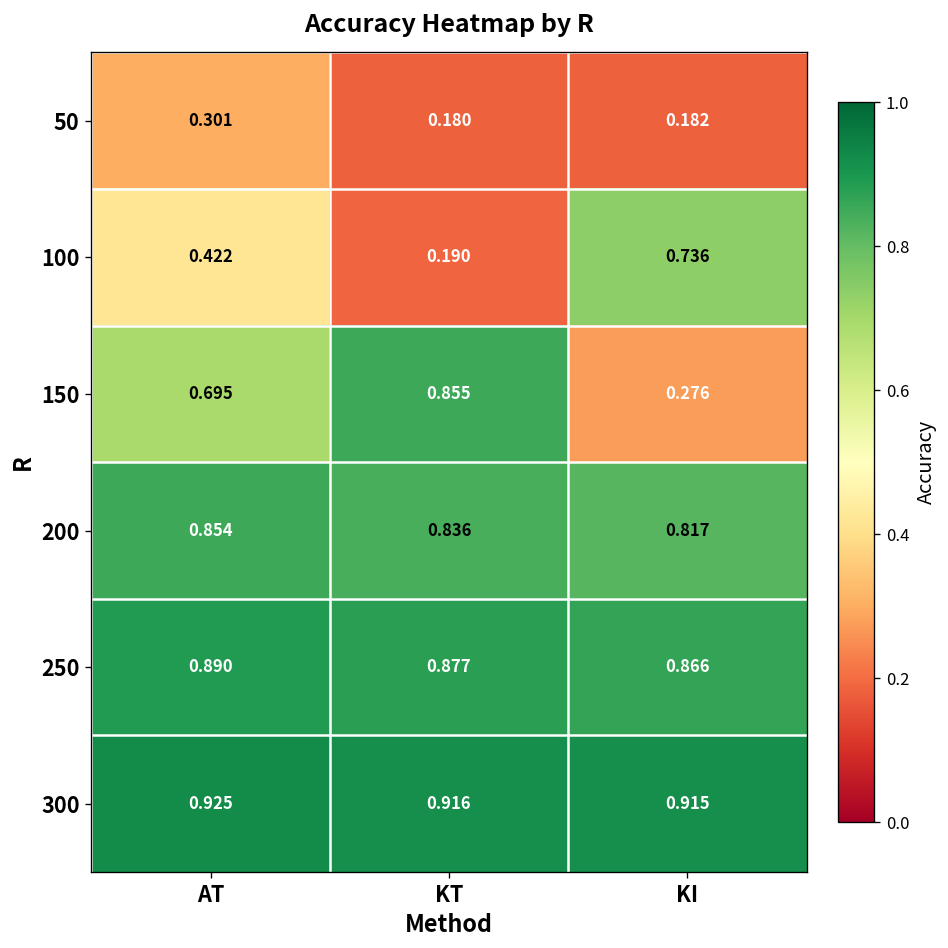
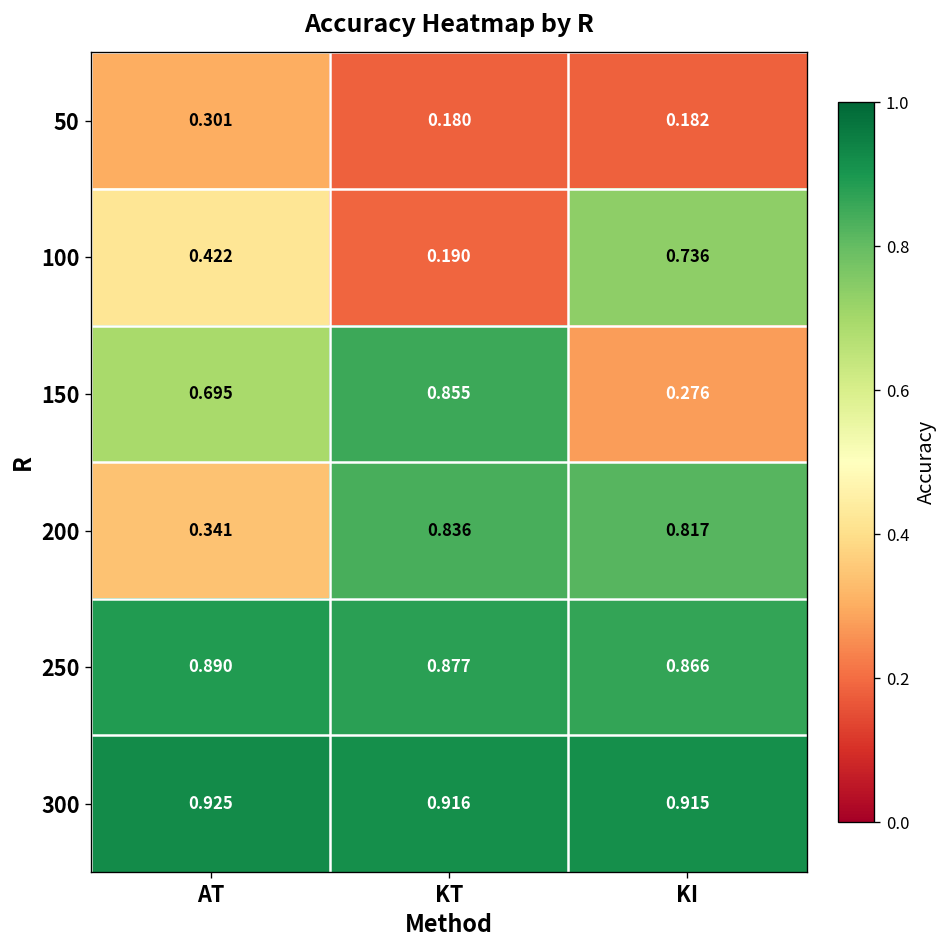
  {
    "50": {
      "AT": 0.301,
      "KT": 0.180,
      "KI": 0.182
    },
    "100": {
      "AT": 0.422,
      "KT": 0.190,
      "KI": 0.736
    },
    "150": {
      "AT": 0.695,
      "KT": 0.855,
      "KI": 0.276
    },
    "200": {
-     "AT": 0.854,
+     "AT": 0.341,
      "KT": 0.836,
      "KI": 0.817
    },
    "250": {
      "AT": 0.890,
      "KT": 0.877,
      "KI": 0.866
    },
    "300": {
      "AT": 0.925,
      "KT": 0.916,
      "KI": 0.915
    }
  }
